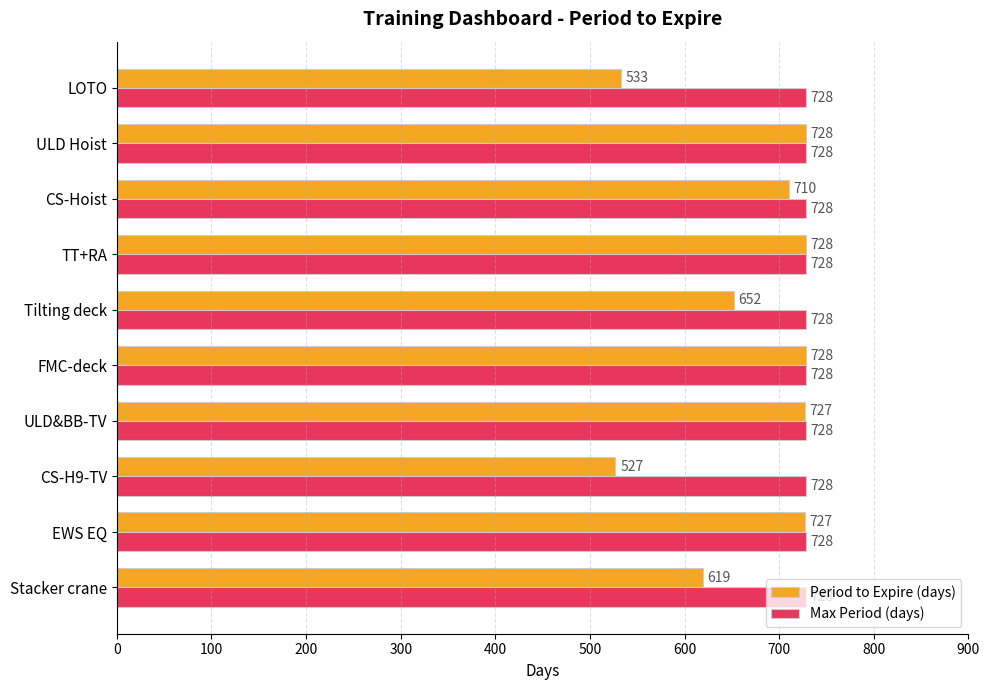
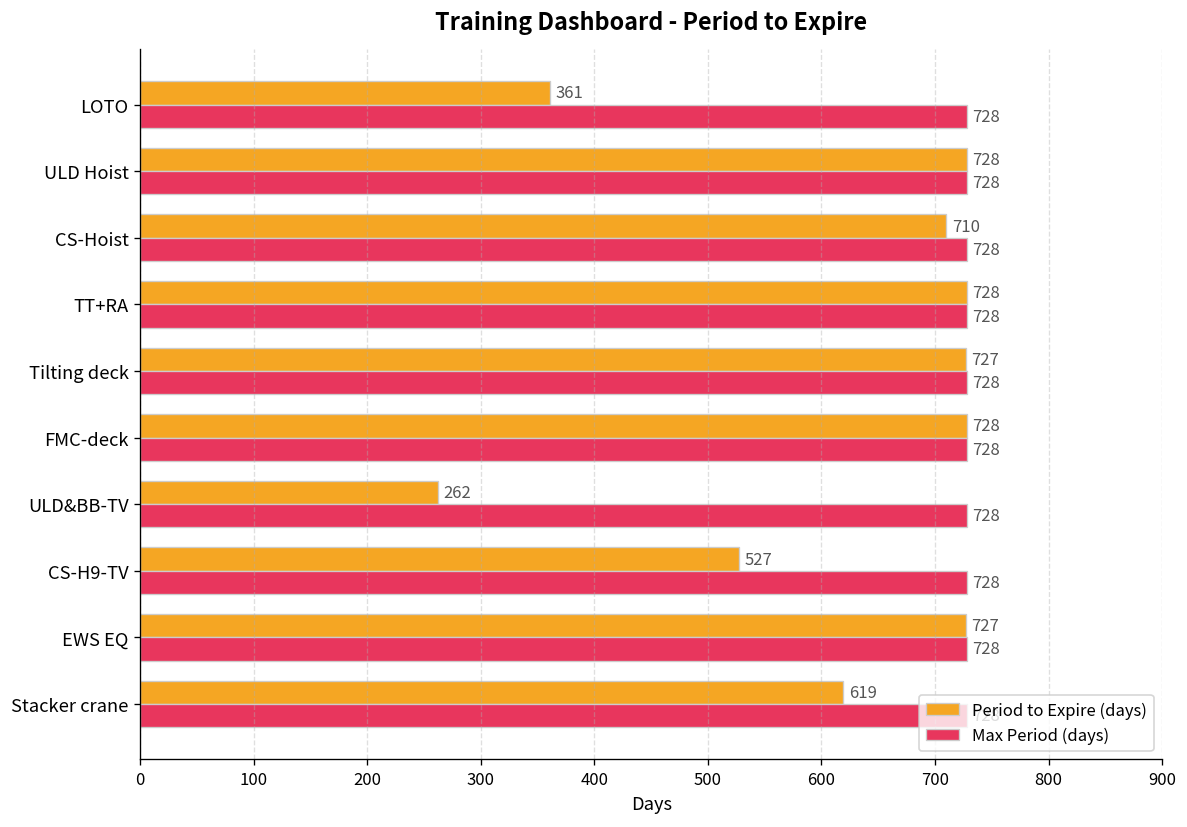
  {
    "Period to Expire (days)": {
-     "LOTO": 533,
+     "LOTO": 361,
      "ULD Hoist": 728,
      "CS-Hoist": 710,
      "TT+RA": 728,
-     "Tilting deck": 652,
+     "Tilting deck": 727,
      "FMC-deck": 728,
-     "ULD&BB-TV": 727,
+     "ULD&BB-TV": 262,
      "CS-H9-TV": 527,
      "EWS EQ": 727,
      "Stacker crane": 619
    },
    "Max Period (days)": {
      "LOTO": 728,
      "ULD Hoist": 728,
      "CS-Hoist": 728,
      "TT+RA": 728,
      "Tilting deck": 728,
      "FMC-deck": 728,
      "ULD&BB-TV": 728,
      "CS-H9-TV": 728,
      "EWS EQ": 728
    }
  }
